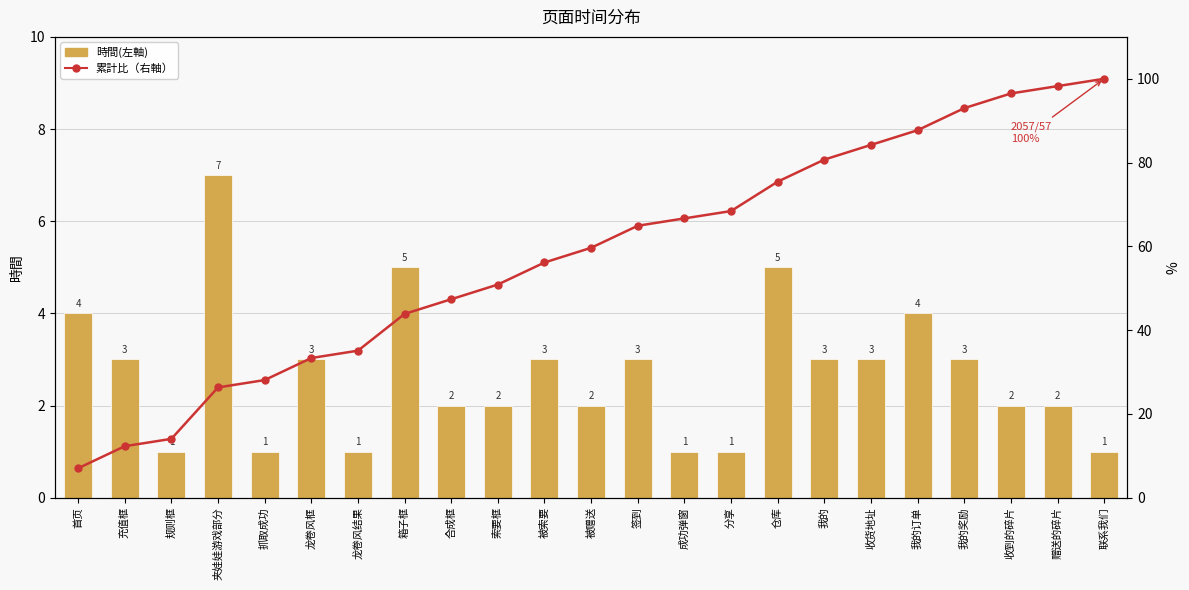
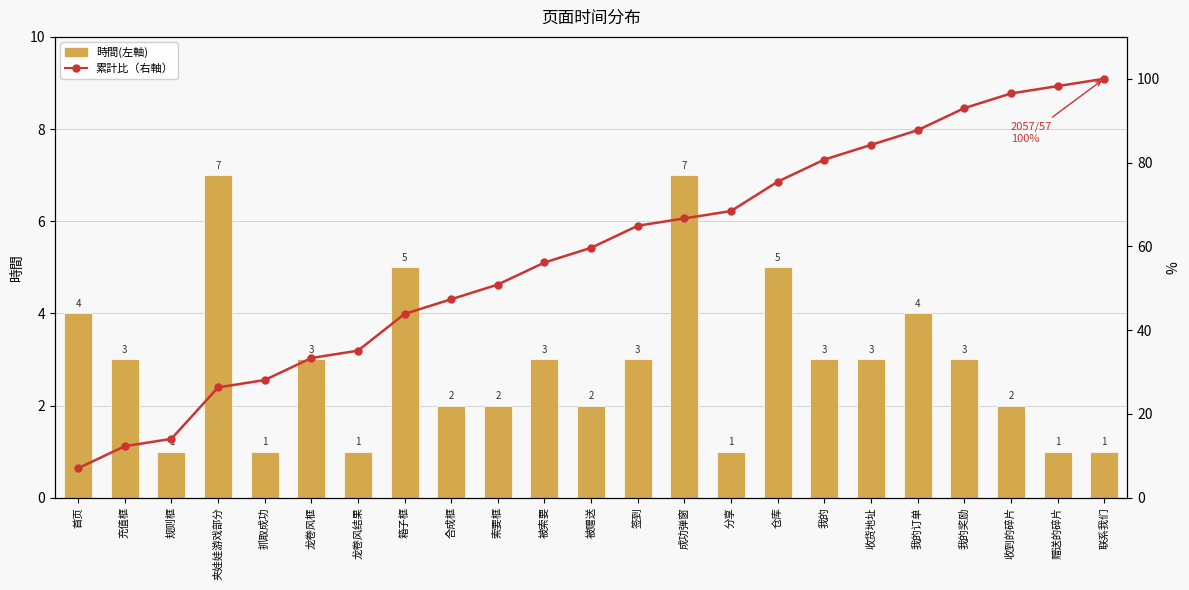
  {
    "時間(左軸)": {
      "首页": 4,
      "充值框": 3,
      "夹娃娃游戏部分": 7,
      "抓取成功": 1,
      "龙卷风框": 3,
      "龙卷风结果": 1,
      "箱子框": 5,
      "合成框": 2,
      "索要框": 2,
      "被索要": 3,
      "被赠送": 2,
      "签到": 3,
-     "成功弹窗": 1,
+     "成功弹窗": 7,
      "分享": 1,
      "仓库": 5,
      "我的": 3,
      "收货地址": 3,
      "我的订单": 4,
      "我的奖励": 3,
      "收到的碎片": 2,
-     "赠送的碎片": 2,
+     "赠送的碎片": 1,
      "联系我们": 1
    }
  }
